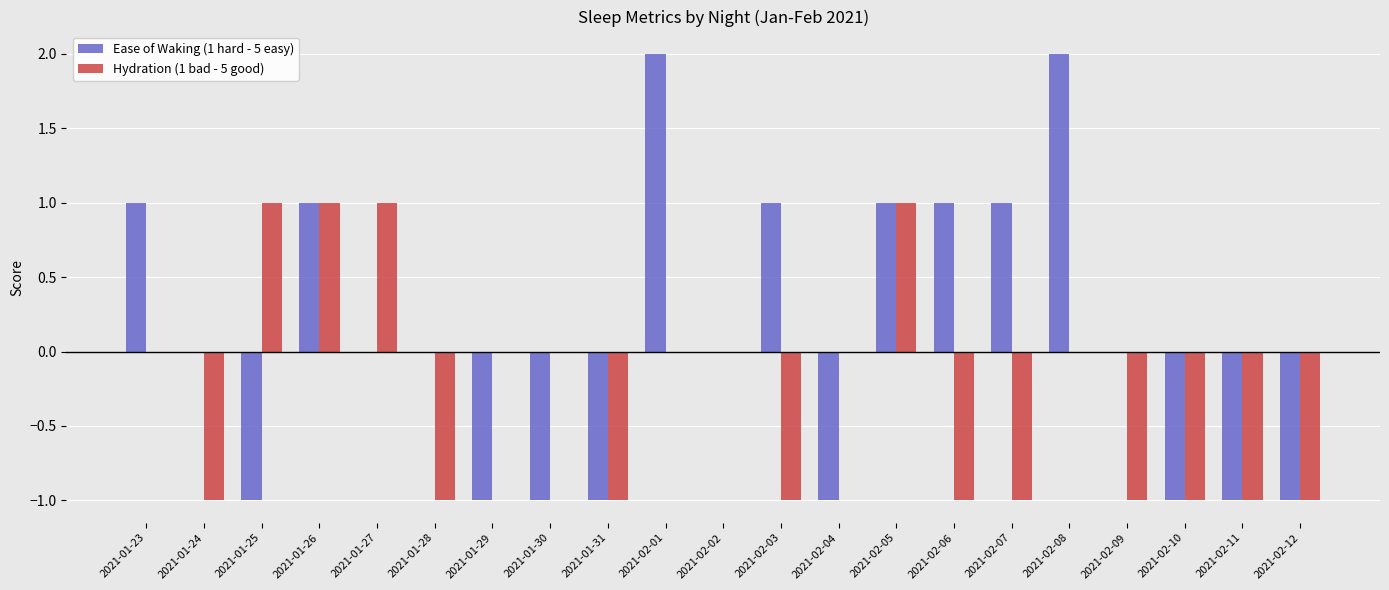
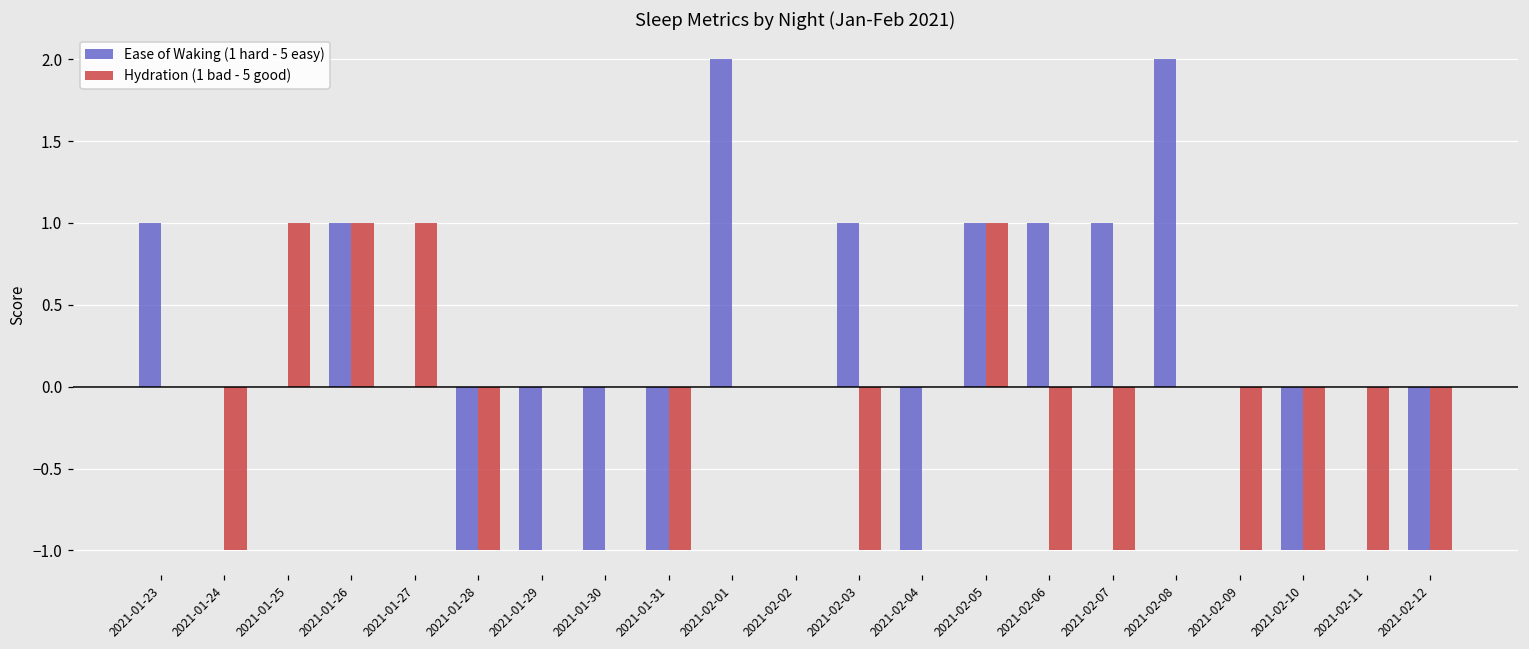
  {
    "Ease of Waking (1 hard - 5 easy)": {
      "2021-01-23": 1.00,
      "2021-01-24": 0.00,
-     "2021-01-25": -1.00,
+     "2021-01-25": 0.00,
      "2021-01-26": 1.00,
      "2021-01-27": 0.00,
-     "2021-01-28": 0.00,
+     "2021-01-28": -1.00,
      "2021-01-29": -1.00,
      "2021-01-30": -1.00,
      "2021-01-31": -1.00,
      "2021-02-01": 2.00,
      "2021-02-02": 0.00,
      "2021-02-03": 1.00,
      "2021-02-04": -1.00,
      "2021-02-05": 1.00,
      "2021-02-06": 1.00,
      "2021-02-07": 1.00,
      "2021-02-08": 2.00,
      "2021-02-09": 0.00,
      "2021-02-10": -1.00,
-     "2021-02-11": -1.00,
+     "2021-02-11": 0.00,
      "2021-02-12": -1.00
    },
    "Hydration (1 bad - 5 good)": {
      "2021-01-23": 0.00,
      "2021-01-24": -1.00,
      "2021-01-25": 1.00,
      "2021-01-26": 1.00,
      "2021-01-27": 1.00,
      "2021-01-28": -1.00,
      "2021-01-29": 0.00,
      "2021-01-30": 0.00,
      "2021-01-31": -1.00,
      "2021-02-01": 0.00,
      "2021-02-02": 0.00,
      "2021-02-03": -1.00,
      "2021-02-04": 0.00,
      "2021-02-05": 1.00,
      "2021-02-06": -1.00,
      "2021-02-07": -1.00,
      "2021-02-08": 0.00,
      "2021-02-09": -1.00,
      "2021-02-10": -1.00,
      "2021-02-11": -1.00,
      "2021-02-12": -1.00
    }
  }
